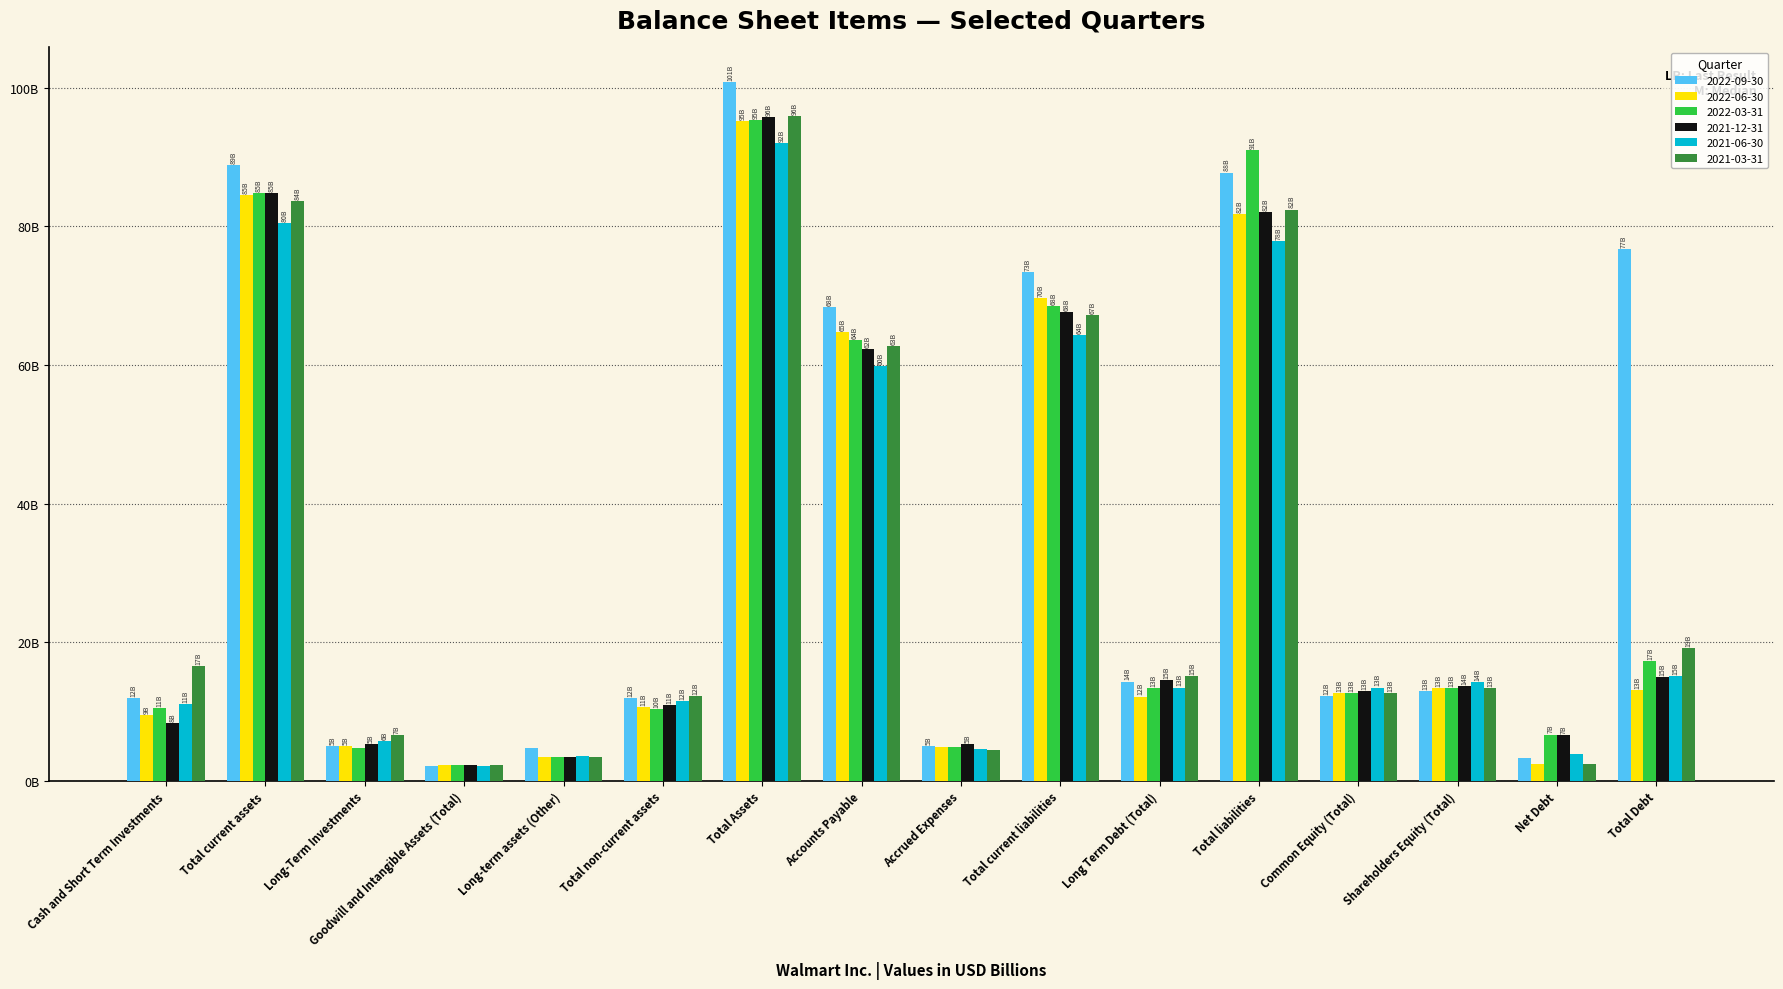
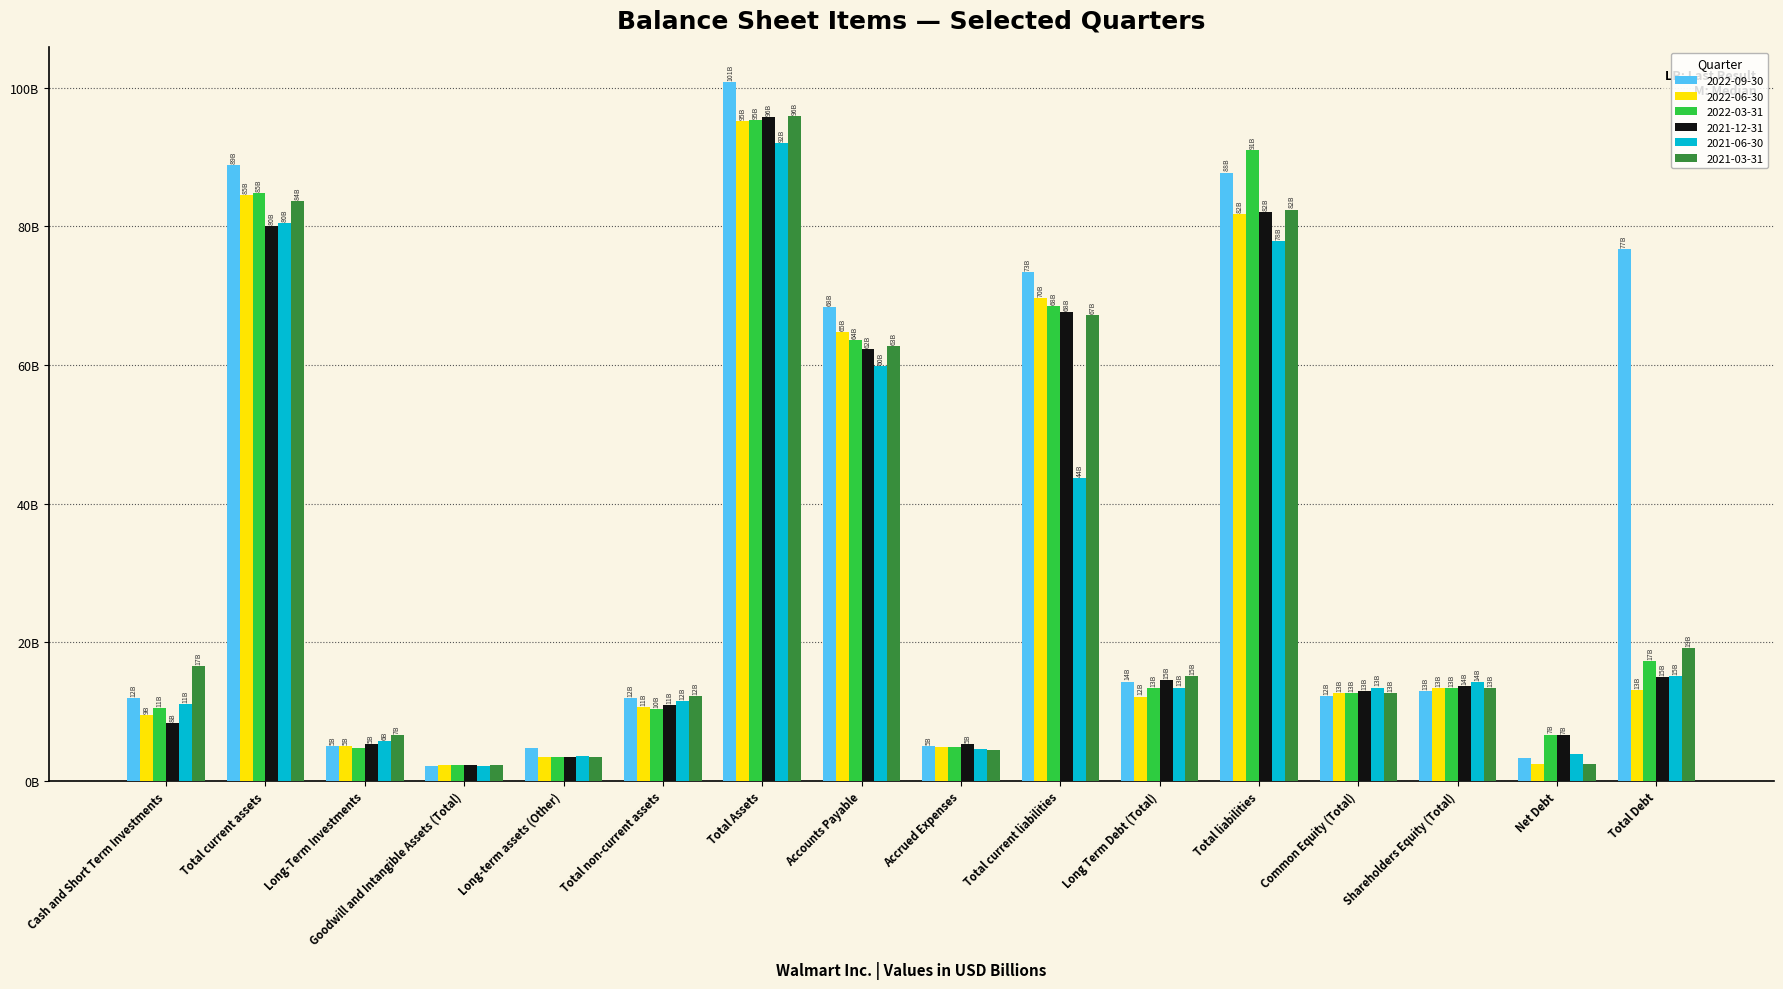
  {
    "2022-09-30": {
      "Cash and Short Term Investments": "12B",
      "Total current assets": "89B",
      "Long-Term Investments": "5B",
      "Total non-current assets": "12B",
      "Total Assets": "101B",
      "Accounts Payable": "68B",
      "Accrued Expenses": "5B",
      "Total current liabilities": "73B",
      "Long Term Debt (Total)": "14B",
      "Total liabilities": "88B",
      "Common Equity (Total)": "12B",
      "Shareholders Equity (Total)": "13B",
      "Total Debt": "77B"
    },
    "2022-06-30": {
      "Cash and Short Term Investments": "9B",
      "Total current assets": "85B",
      "Long-Term Investments": "5B",
      "Total non-current assets": "11B",
      "Total Assets": "95B",
      "Accounts Payable": "65B",
      "Total current liabilities": "70B",
      "Long Term Debt (Total)": "12B",
      "Total liabilities": "82B",
      "Common Equity (Total)": "13B",
      "Shareholders Equity (Total)": "13B",
      "Total Debt": "13B"
    },
    "2022-03-31": {
      "Cash and Short Term Investments": "11B",
      "Total current assets": "85B",
      "Total non-current assets": "10B",
      "Total Assets": "95B",
      "Accounts Payable": "64B",
      "Total current liabilities": "68B",
      "Long Term Debt (Total)": "13B",
      "Total liabilities": "91B",
      "Common Equity (Total)": "13B",
      "Shareholders Equity (Total)": "13B",
      "Net Debt": "7B",
      "Total Debt": "17B"
    },
    "2021-12-31": {
      "Cash and Short Term Investments": "8B",
-     "Total current assets": "85B",
+     "Total current assets": "80B",
      "Long-Term Investments": "5B",
      "Total non-current assets": "11B",
      "Total Assets": "96B",
      "Accounts Payable": "62B",
      "Accrued Expenses": "5B",
      "Total current liabilities": "68B",
      "Long Term Debt (Total)": "15B",
      "Total liabilities": "82B",
      "Common Equity (Total)": "13B",
      "Shareholders Equity (Total)": "14B",
      "Net Debt": "7B",
      "Total Debt": "15B"
    },
    "2021-06-30": {
      "Cash and Short Term Investments": "11B",
      "Total current assets": "80B",
      "Long-Term Investments": "6B",
      "Total non-current assets": "12B",
      "Total Assets": "92B",
      "Accounts Payable": "60B",
-     "Total current liabilities": "64B",
+     "Total current liabilities": "44B",
      "Long Term Debt (Total)": "13B",
      "Total liabilities": "78B",
      "Common Equity (Total)": "13B",
      "Shareholders Equity (Total)": "14B",
      "Total Debt": "15B"
    },
    "2021-03-31": {
      "Cash and Short Term Investments": "17B",
      "Total current assets": "84B",
      "Long-Term Investments": "7B",
      "Total non-current assets": "12B",
      "Total Assets": "96B",
      "Accounts Payable": "63B",
      "Total current liabilities": "67B",
      "Long Term Debt (Total)": "15B",
      "Total liabilities": "82B",
      "Common Equity (Total)": "13B",
      "Shareholders Equity (Total)": "13B",
      "Total Debt": "19B"
    }
  }
